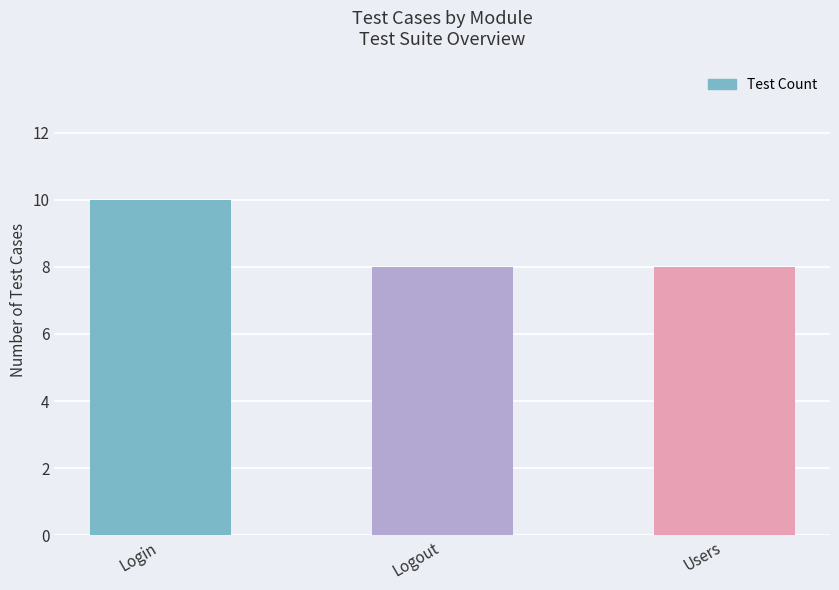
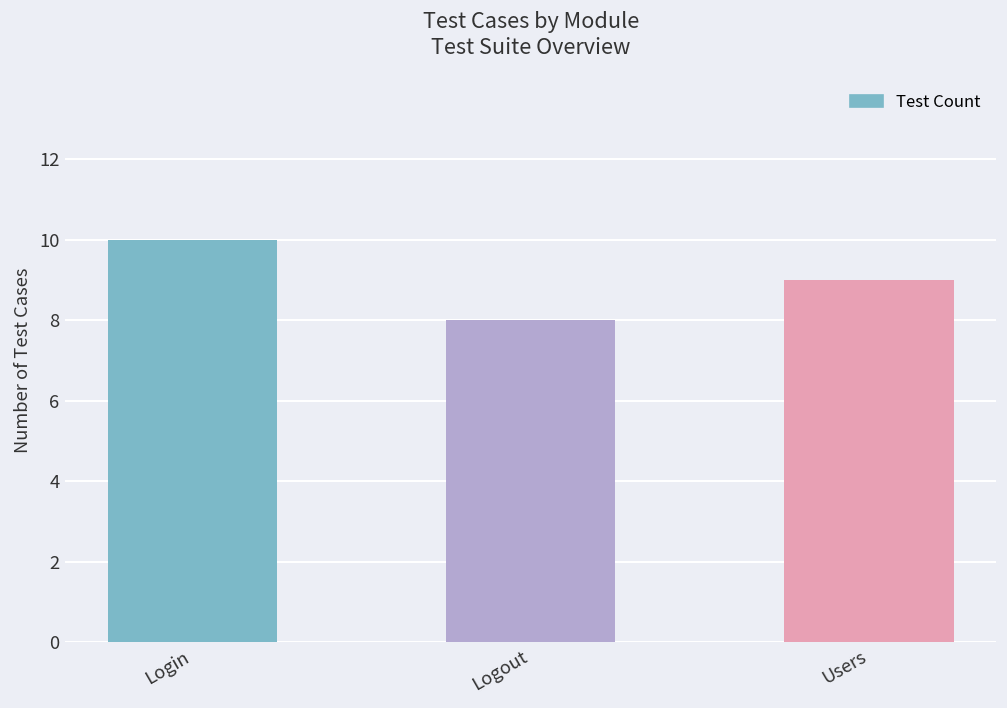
  {
    "Login": 10,
    "Logout": 8,
-   "Users": 8
+   "Users": 9
  }
